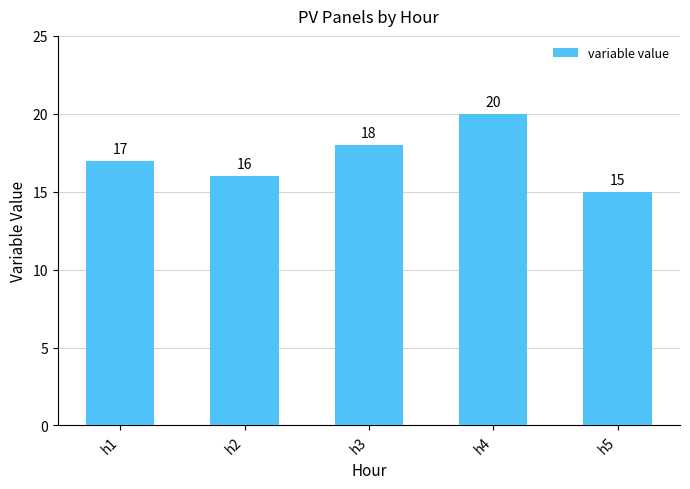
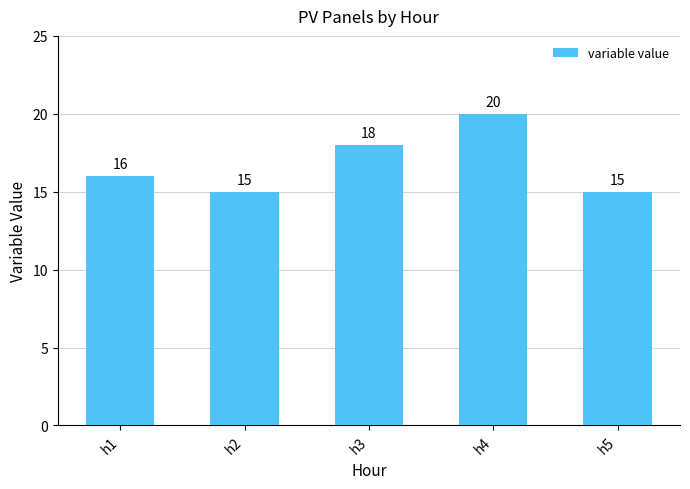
  {
-   "h1": 17,
-   "h2": 16,
+   "h1": 16,
+   "h2": 15,
    "h3": 18,
    "h4": 20,
    "h5": 15
  }
